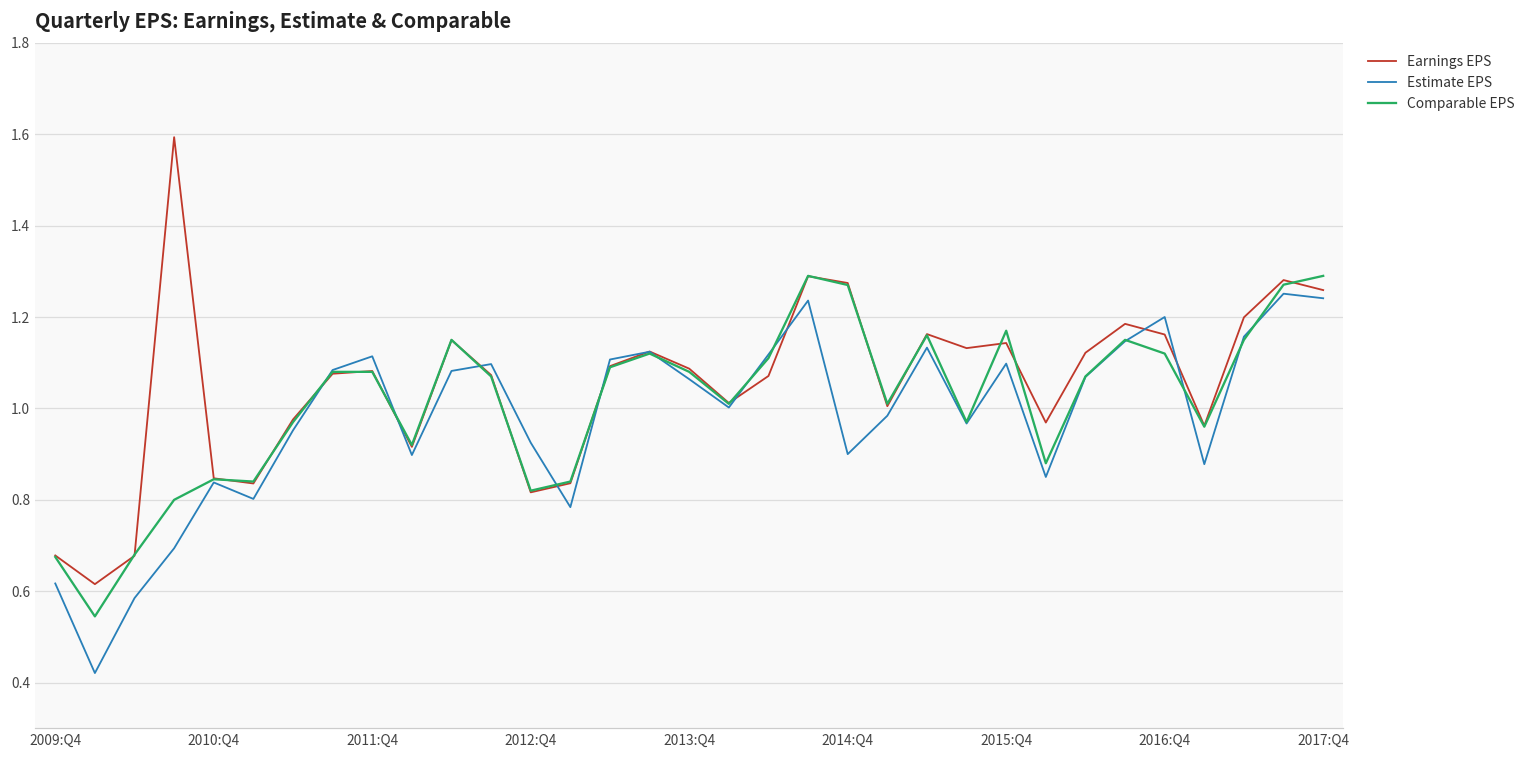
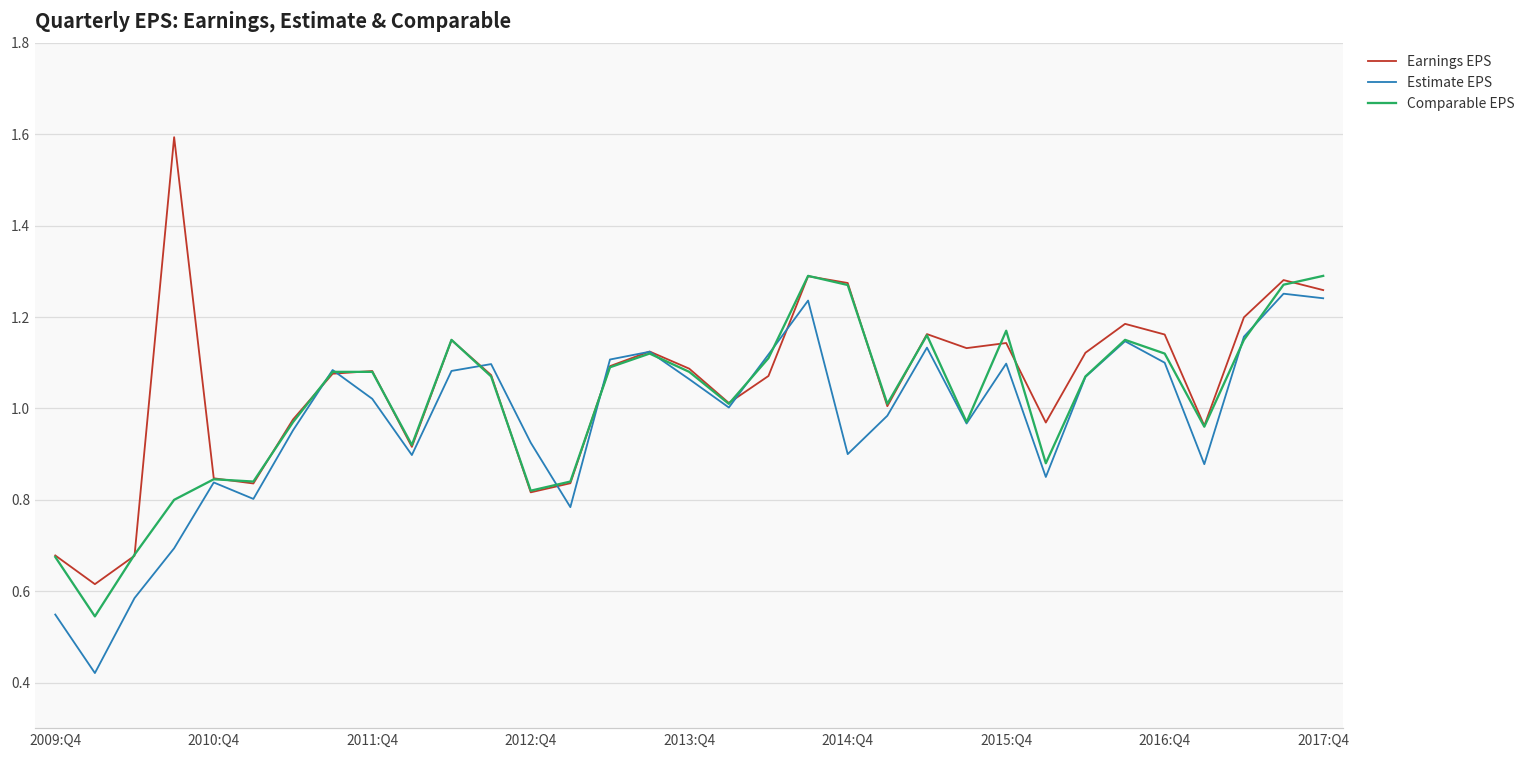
  {
    "Earnings EPS": {
      "2013:Q4": 1.09,
      "2015:Q4": 1.14,
      "2016:Q4": 1.16,
      "2017:Q4": 1.26
    },
    "Estimate EPS": {
-     "2009:Q4": 0.62,
+     "2009:Q4": 0.55,
      "2010:Q4": 0.84,
-     "2011:Q4": 1.11,
+     "2011:Q4": 1.02,
      "2012:Q4": 0.93,
      "2013:Q4": 1.06,
      "2014:Q4": 0.90,
      "2015:Q4": 1.10,
-     "2016:Q4": 1.2,
+     "2016:Q4": 1.1,
      "2017:Q4": 1.24
    },
    "Comparable EPS": {
      "2013:Q4": 1.08,
      "2015:Q4": 1.17,
      "2016:Q4": 1.12,
      "2017:Q4": 1.29
    }
  }
